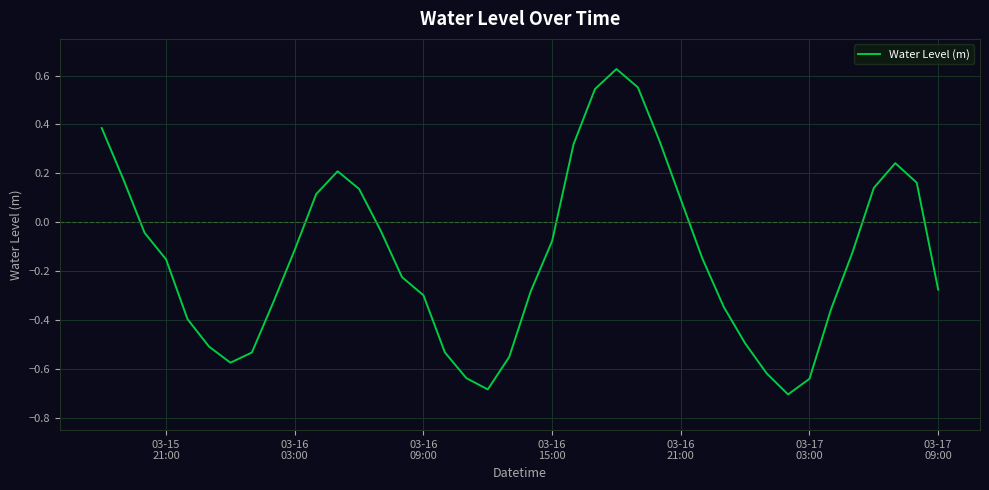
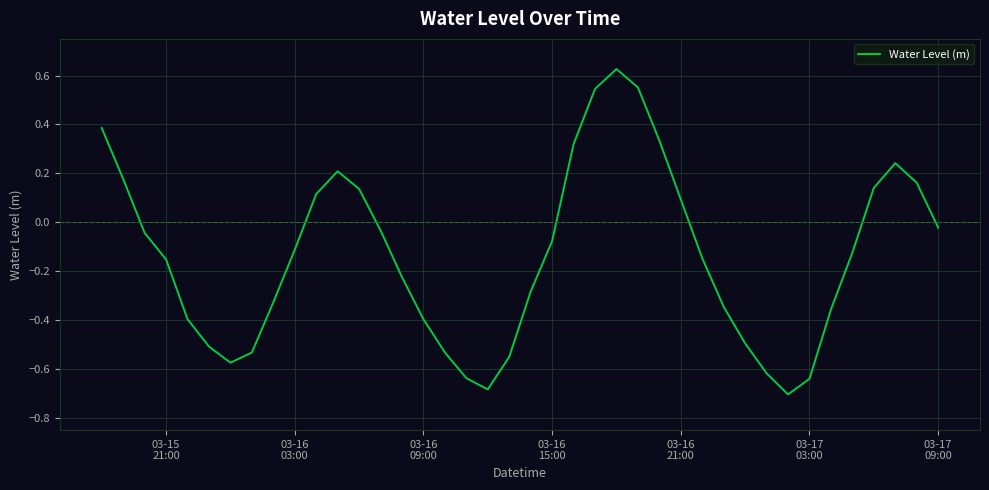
  {
    "03-15 21:00": -0.15,
    "03-16 03:00": -0.11,
-   "03-16 09:00": -0.30,
+   "03-16 09:00": -0.40,
    "03-16 15:00": -0.08,
    "03-16 21:00": 0.09,
    "03-17 03:00": -0.64,
-   "03-17 09:00": -0.28
+   "03-17 09:00": -0.02
  }
